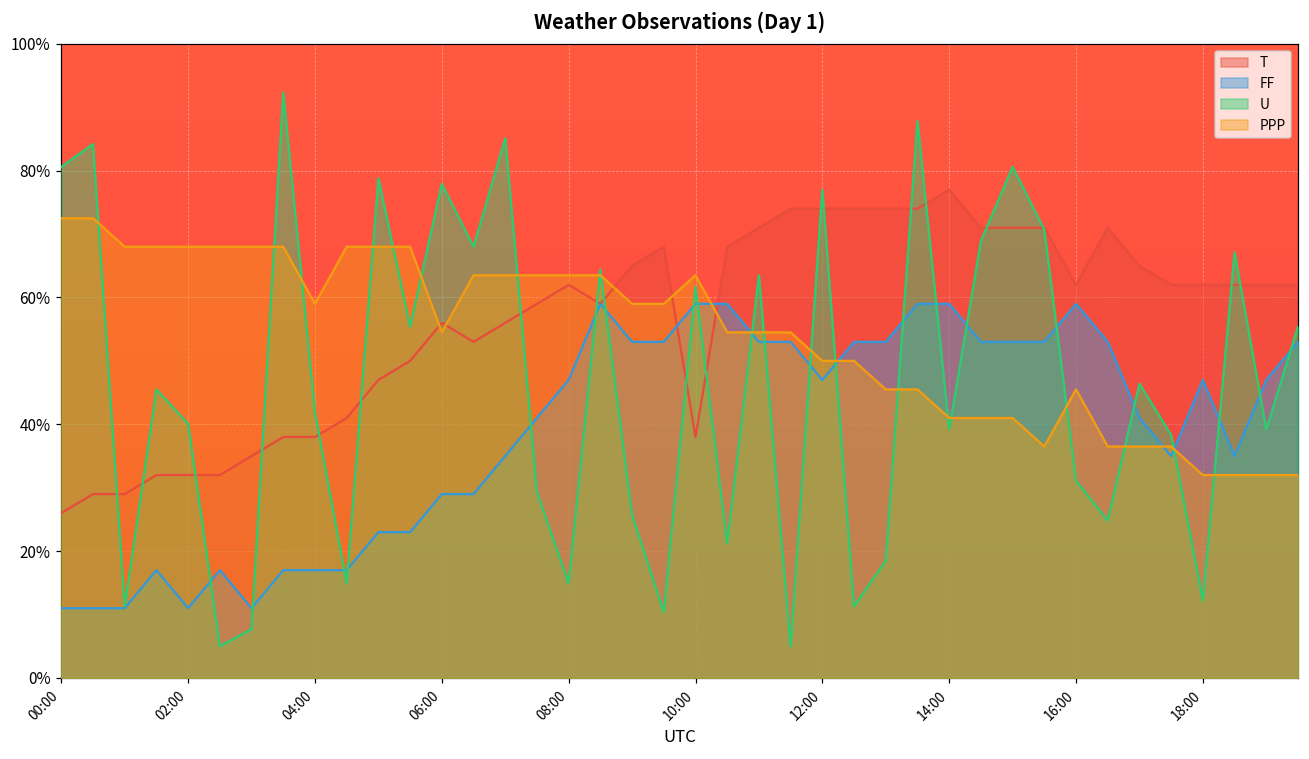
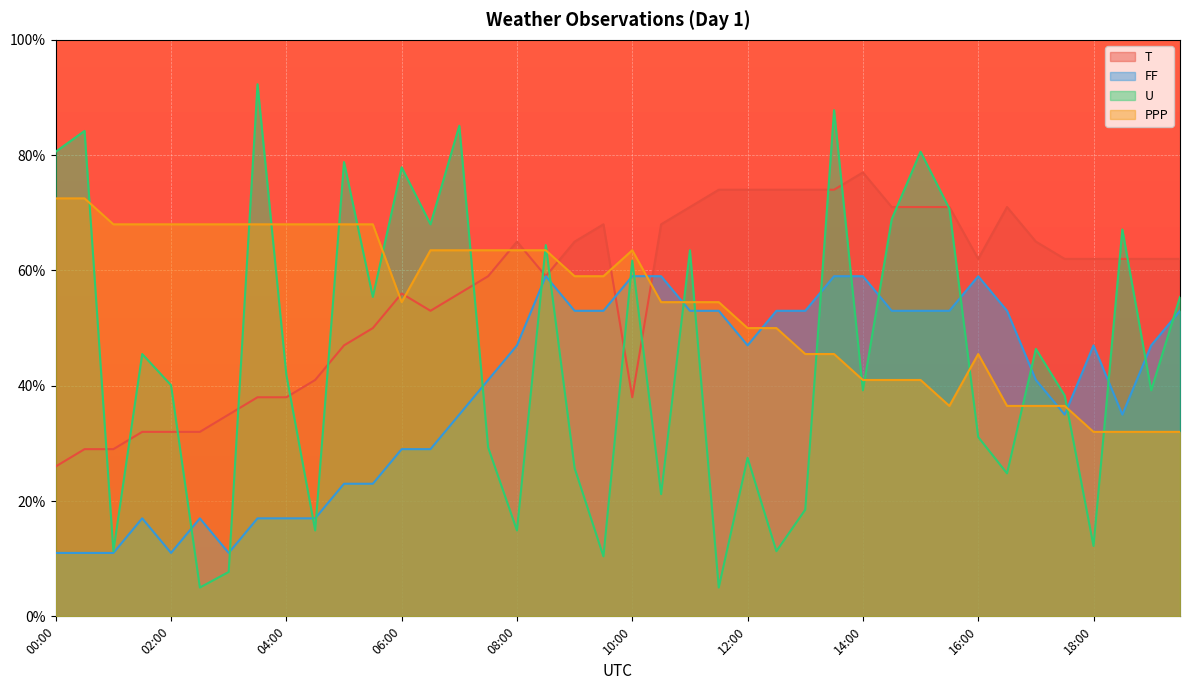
  {
    "T": {
      "00:00": "26%",
      "02:00": "32%",
      "04:00": "38%",
      "06:00": "56%",
-     "08:00": "62%",
+     "08:00": "65%",
      "10:00": "38%",
      "12:00": "74%",
      "14:00": "77%",
      "16:00": "62%",
      "18:00": "62%"
    },
    "FF": {
      "00:00": "11%",
      "02:00": "11%",
      "04:00": "17%",
      "06:00": "29%",
      "08:00": "47%",
      "10:00": "59%",
      "12:00": "47%",
      "14:00": "59%",
      "16:00": "59%",
      "18:00": "47%"
    },
    "U": {
      "00:00": "81%",
      "02:00": "40%",
      "04:00": "42%",
      "06:00": "78%",
      "08:00": "15%",
      "10:00": "62%",
-     "12:00": "77%",
+     "12:00": "28%",
      "14:00": "39%",
      "16:00": "31%",
      "18:00": "12%"
    },
    "PPP": {
      "00:00": "73%",
      "02:00": "68%",
-     "04:00": "59%",
+     "04:00": "68%",
      "06:00": "55%",
      "08:00": "64%",
      "10:00": "64%",
      "12:00": "50%",
      "14:00": "41%",
      "16:00": "46%",
      "18:00": "32%"
    }
  }
